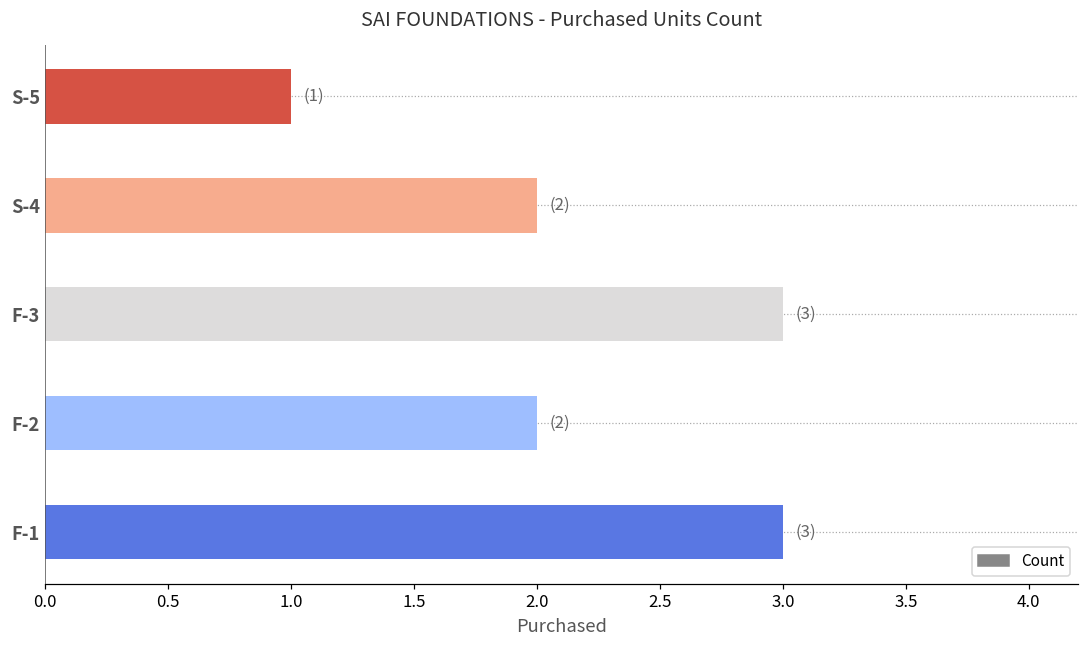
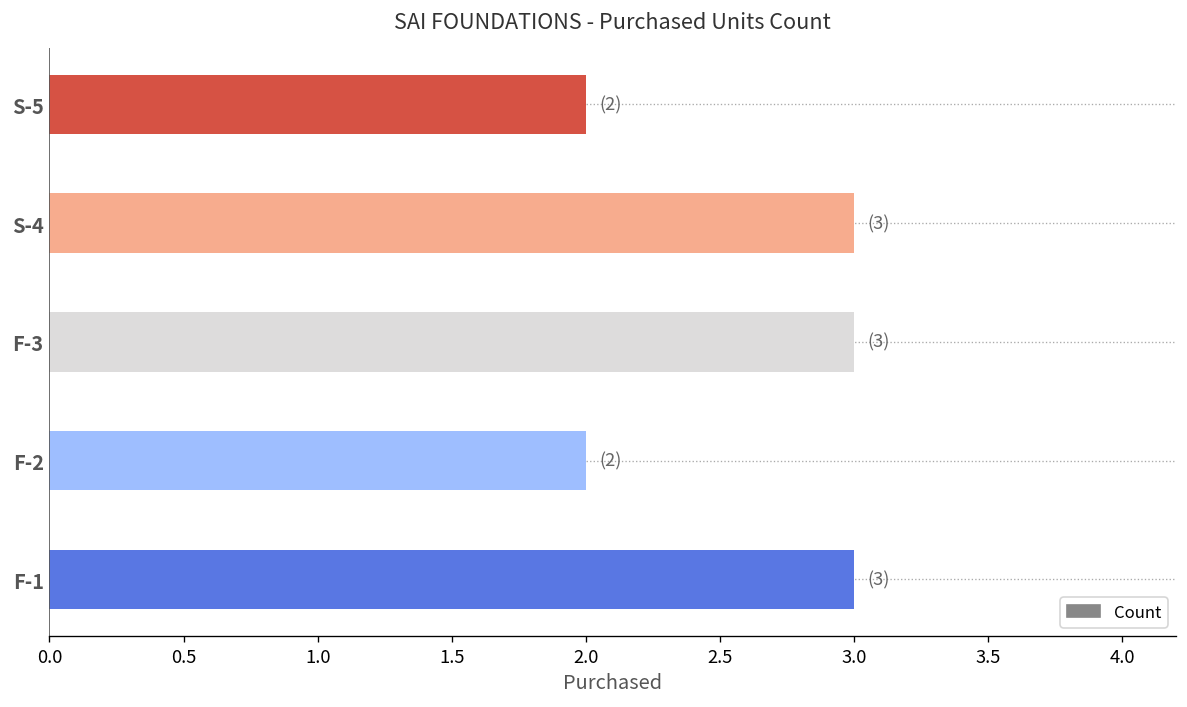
  {
-   "S-5": "(1)",
-   "S-4": "(2)",
+   "S-5": "(2)",
+   "S-4": "(3)",
    "F-3": "(3)",
    "F-2": "(2)",
    "F-1": "(3)"
  }
